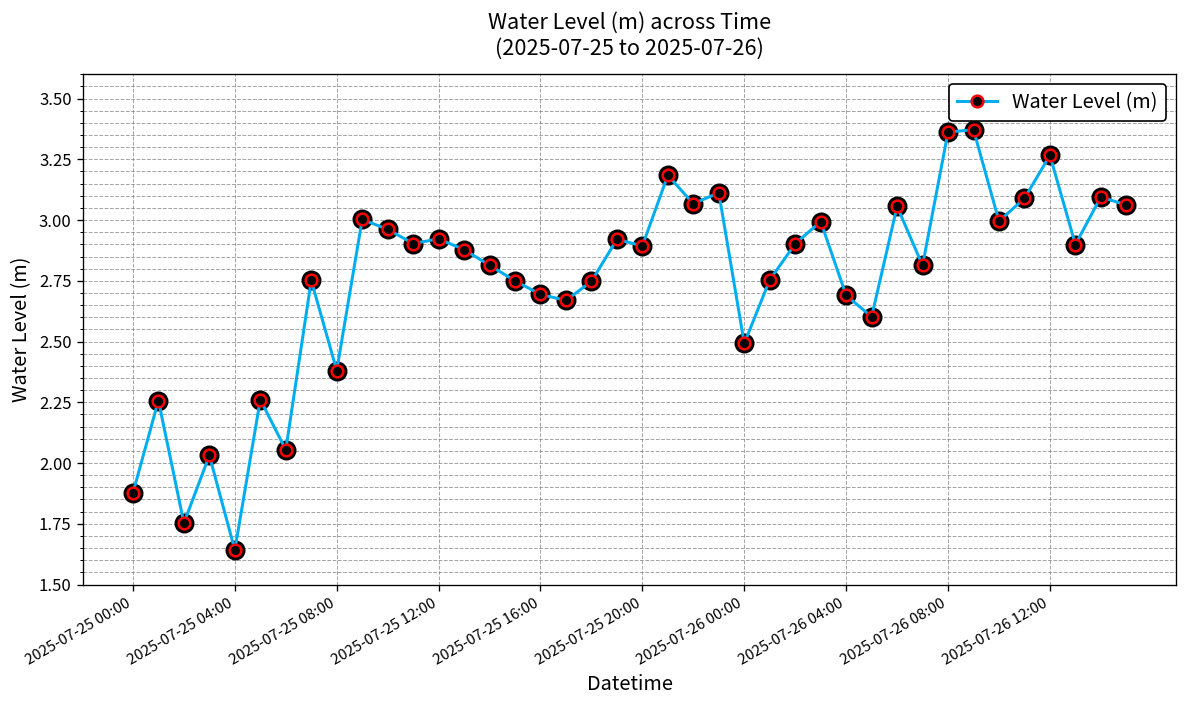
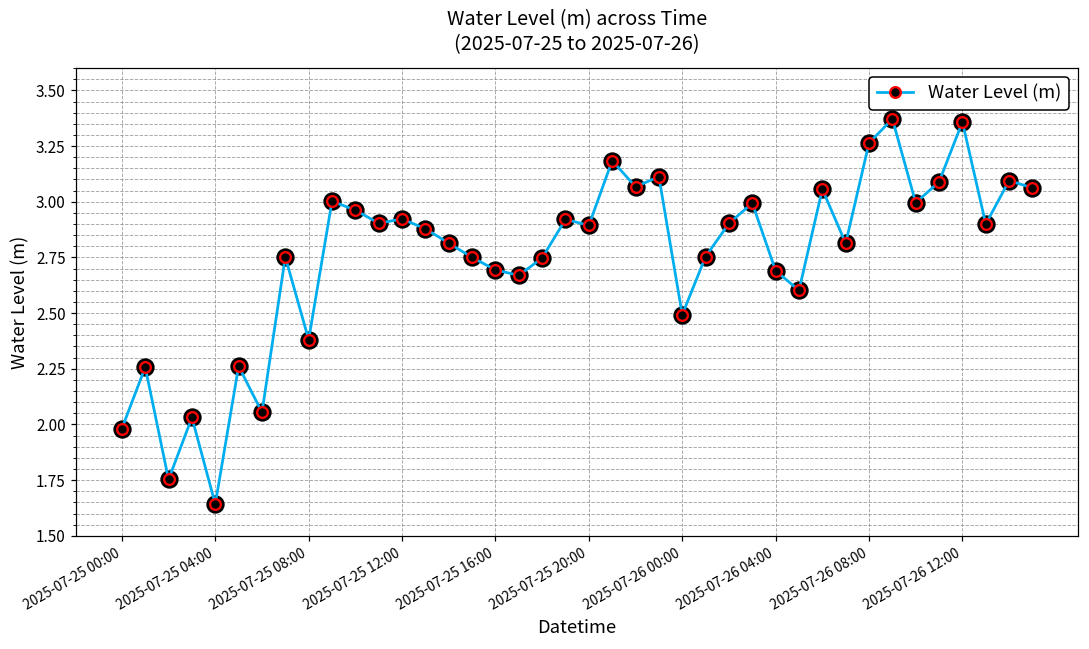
  {
-   "2025-07-25 00:00": 1.88,
+   "2025-07-25 00:00": 1.98,
    "2025-07-25 04:00": 1.64,
    "2025-07-25 08:00": 2.38,
    "2025-07-25 12:00": 2.92,
    "2025-07-25 16:00": 2.69,
    "2025-07-25 20:00": 2.89,
    "2025-07-26 00:00": 2.49,
    "2025-07-26 04:00": 2.69,
-   "2025-07-26 08:00": 3.36,
-   "2025-07-26 12:00": 3.27
+   "2025-07-26 08:00": 3.26,
+   "2025-07-26 12:00": 3.36
  }
